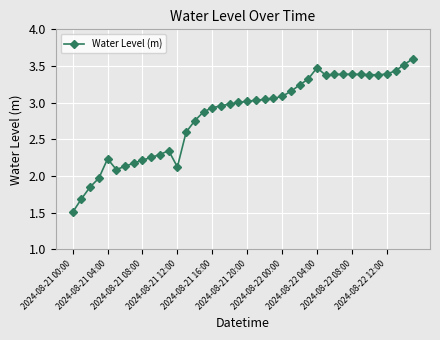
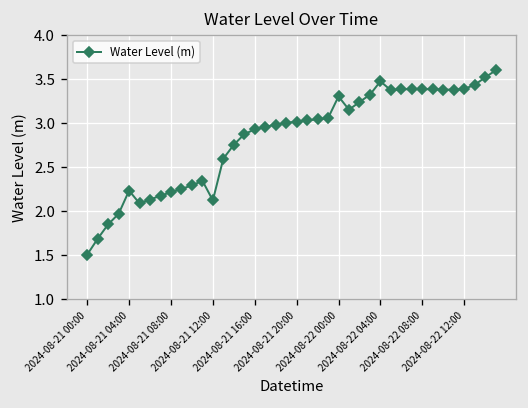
  {
    "2024-08-21 00:00": 1.5,
    "2024-08-21 04:00": 2.2,
    "2024-08-21 08:00": 2.2,
    "2024-08-21 12:00": 2.1,
    "2024-08-21 16:00": 2.9,
    "2024-08-21 20:00": 3.0,
-   "2024-08-22 00:00": 3.1,
+   "2024-08-22 00:00": 3.3,
    "2024-08-22 04:00": 3.5,
    "2024-08-22 08:00": 3.4,
    "2024-08-22 12:00": 3.4
  }
